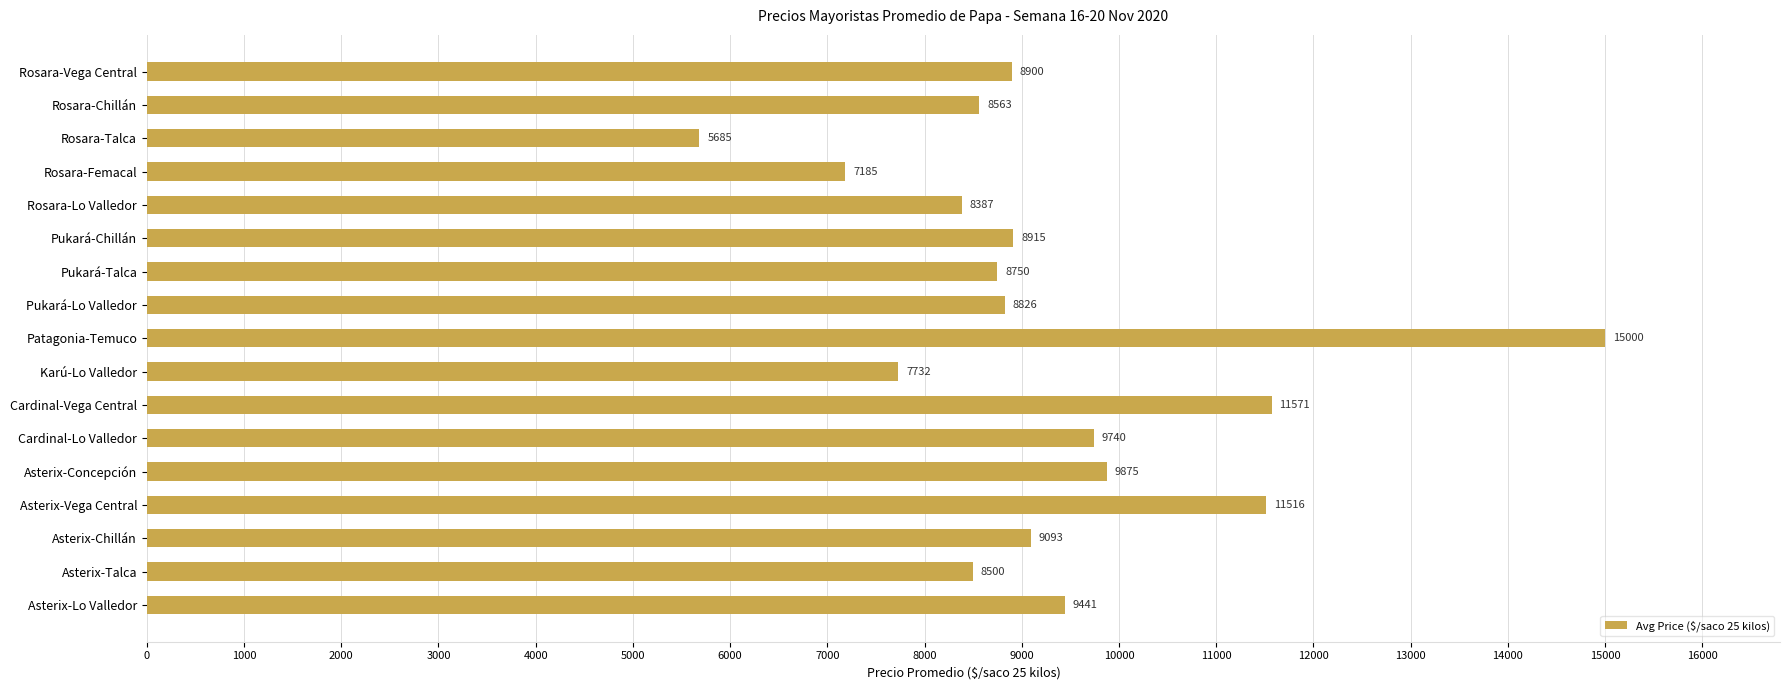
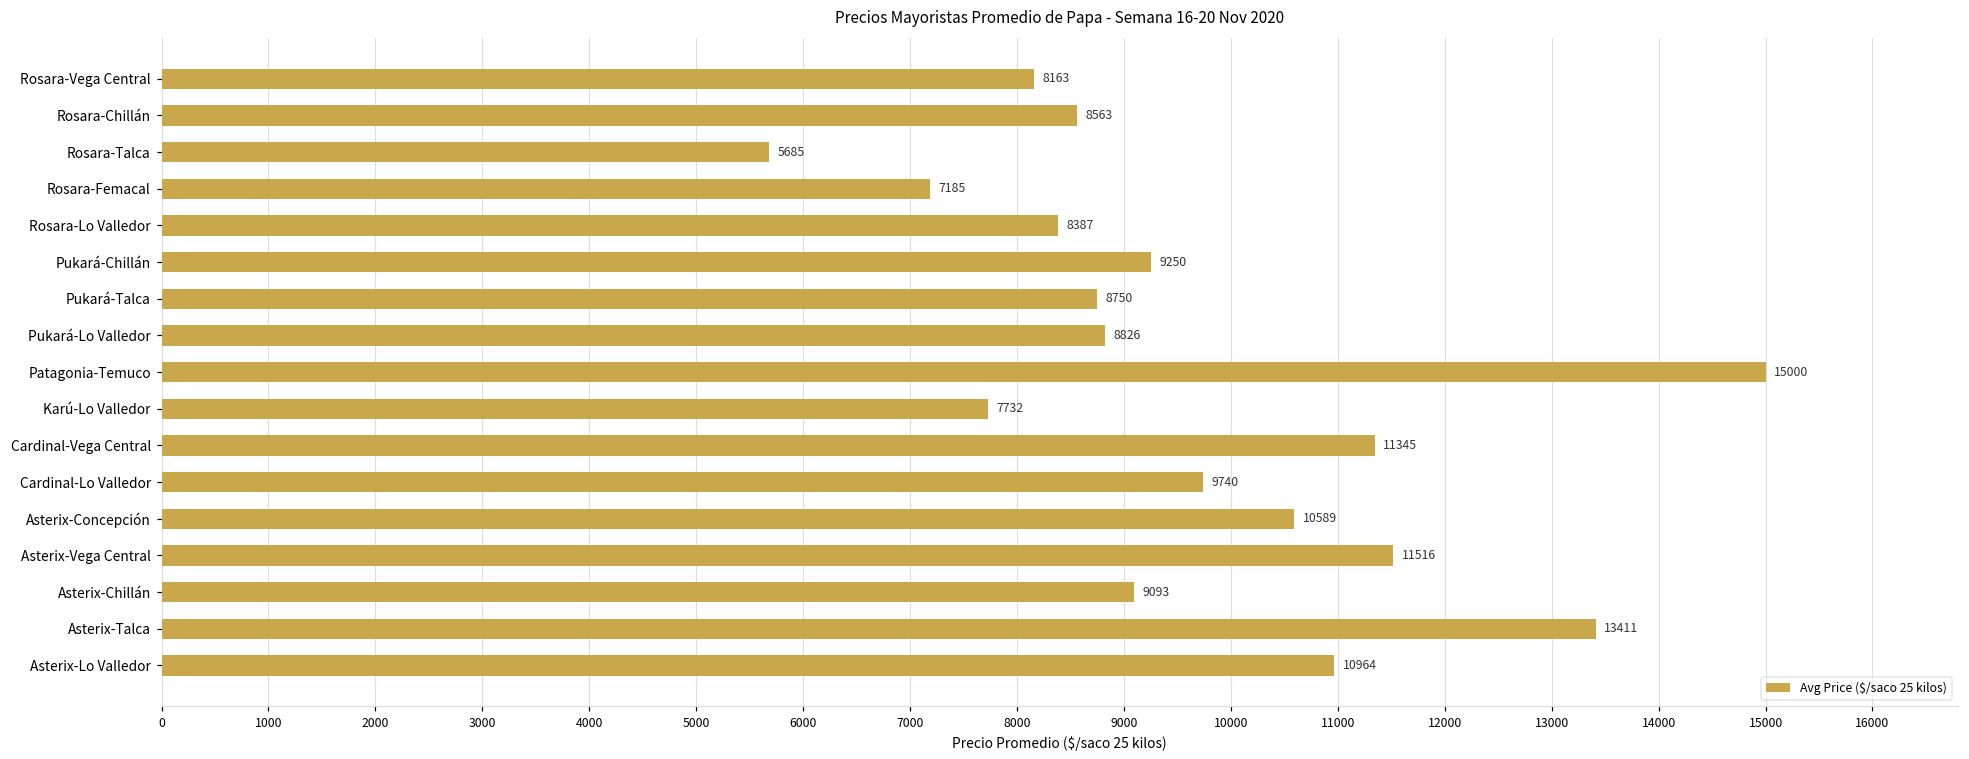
  {
-   "Rosara-Vega Central": 8900,
+   "Rosara-Vega Central": 8163,
    "Rosara-Chillán": 8563,
    "Rosara-Talca": 5685,
    "Rosara-Femacal": 7185,
    "Rosara-Lo Valledor": 8387,
-   "Pukará-Chillán": 8915,
+   "Pukará-Chillán": 9250,
    "Pukará-Talca": 8750,
    "Pukará-Lo Valledor": 8826,
    "Patagonia-Temuco": 15000,
    "Karú-Lo Valledor": 7732,
-   "Cardinal-Vega Central": 11571,
+   "Cardinal-Vega Central": 11345,
    "Cardinal-Lo Valledor": 9740,
-   "Asterix-Concepción": 9875,
+   "Asterix-Concepción": 10589,
    "Asterix-Vega Central": 11516,
    "Asterix-Chillán": 9093,
-   "Asterix-Talca": 8500,
-   "Asterix-Lo Valledor": 9441
+   "Asterix-Talca": 13411,
+   "Asterix-Lo Valledor": 10964
  }
